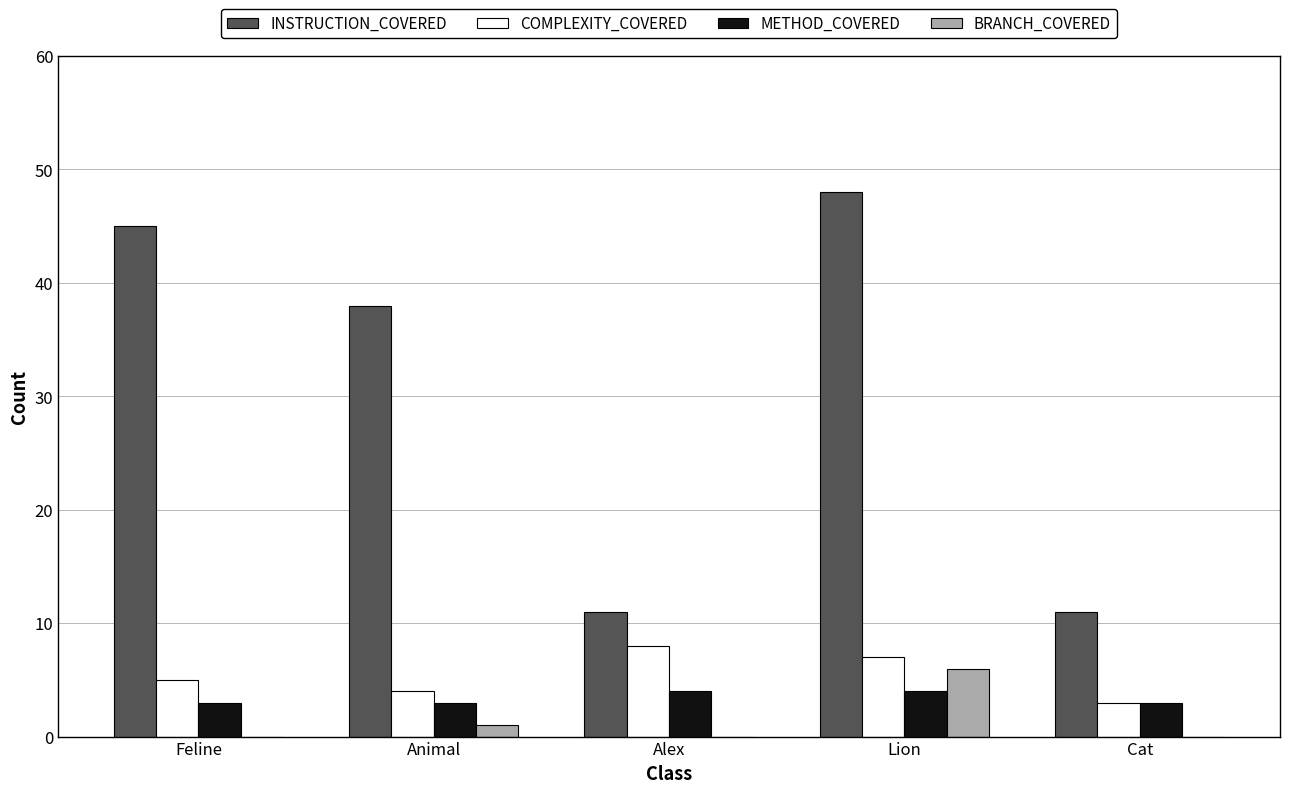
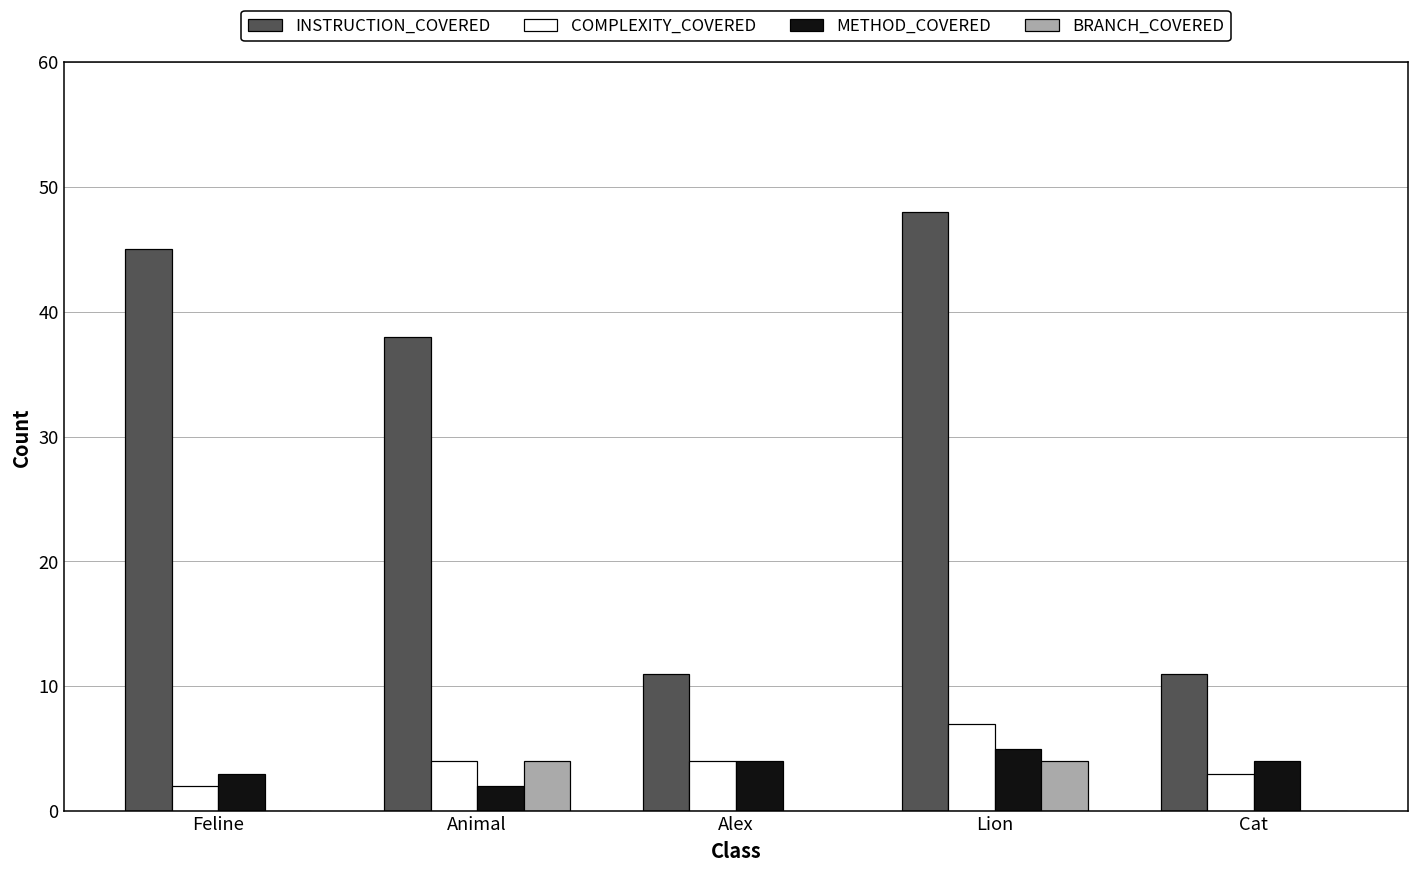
  {
    "INSTRUCTION_COVERED": {
      "Feline": 45,
      "Animal": 38,
      "Alex": 11,
      "Lion": 48,
      "Cat": 11
    },
    "COMPLEXITY_COVERED": {
-     "Feline": 5,
+     "Feline": 2,
      "Animal": 4,
-     "Alex": 8,
+     "Alex": 4,
      "Lion": 7,
      "Cat": 3
    },
    "METHOD_COVERED": {
      "Feline": 3,
-     "Animal": 3,
+     "Animal": 2,
      "Alex": 4,
-     "Lion": 4,
-     "Cat": 3
+     "Lion": 5,
+     "Cat": 4
    },
    "BRANCH_COVERED": {
      "Feline": 0,
-     "Animal": 1,
+     "Animal": 4,
      "Alex": 0,
-     "Lion": 6,
+     "Lion": 4,
      "Cat": 0
    }
  }
